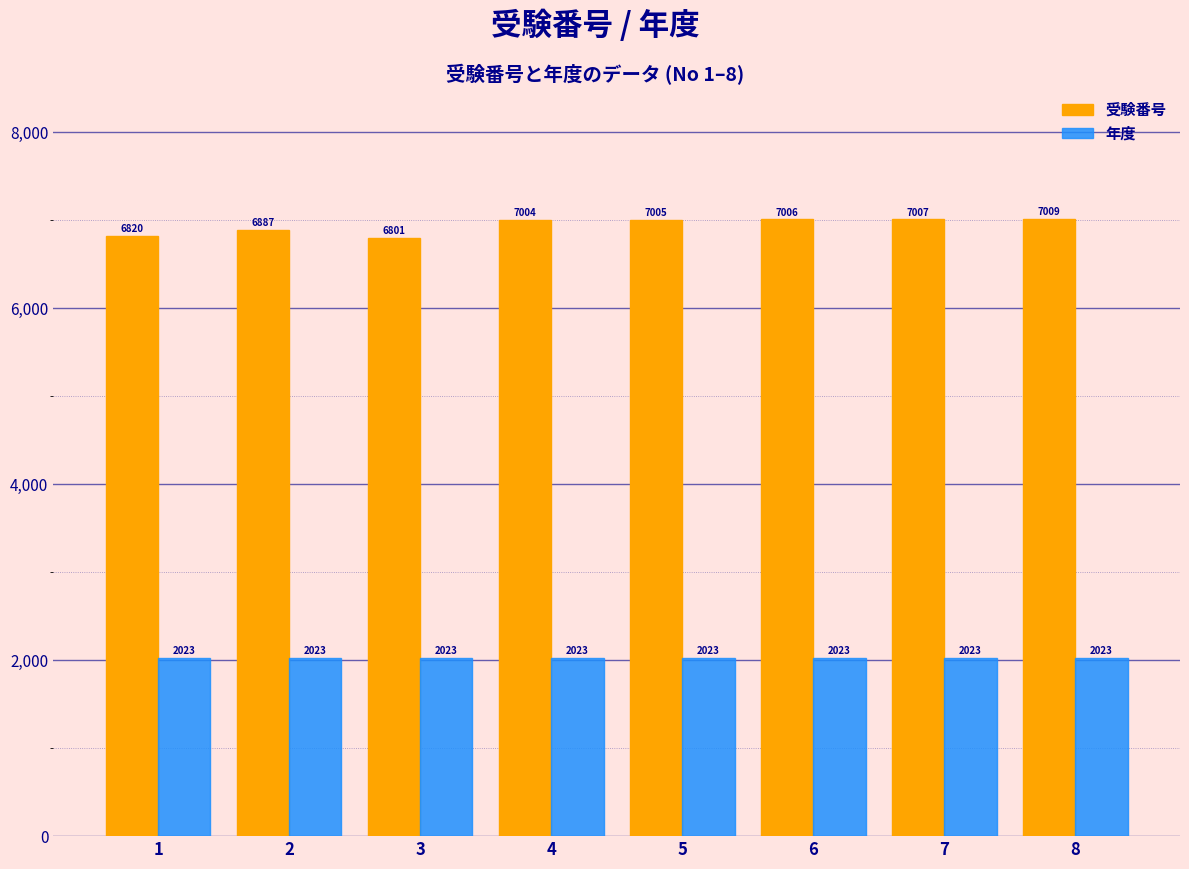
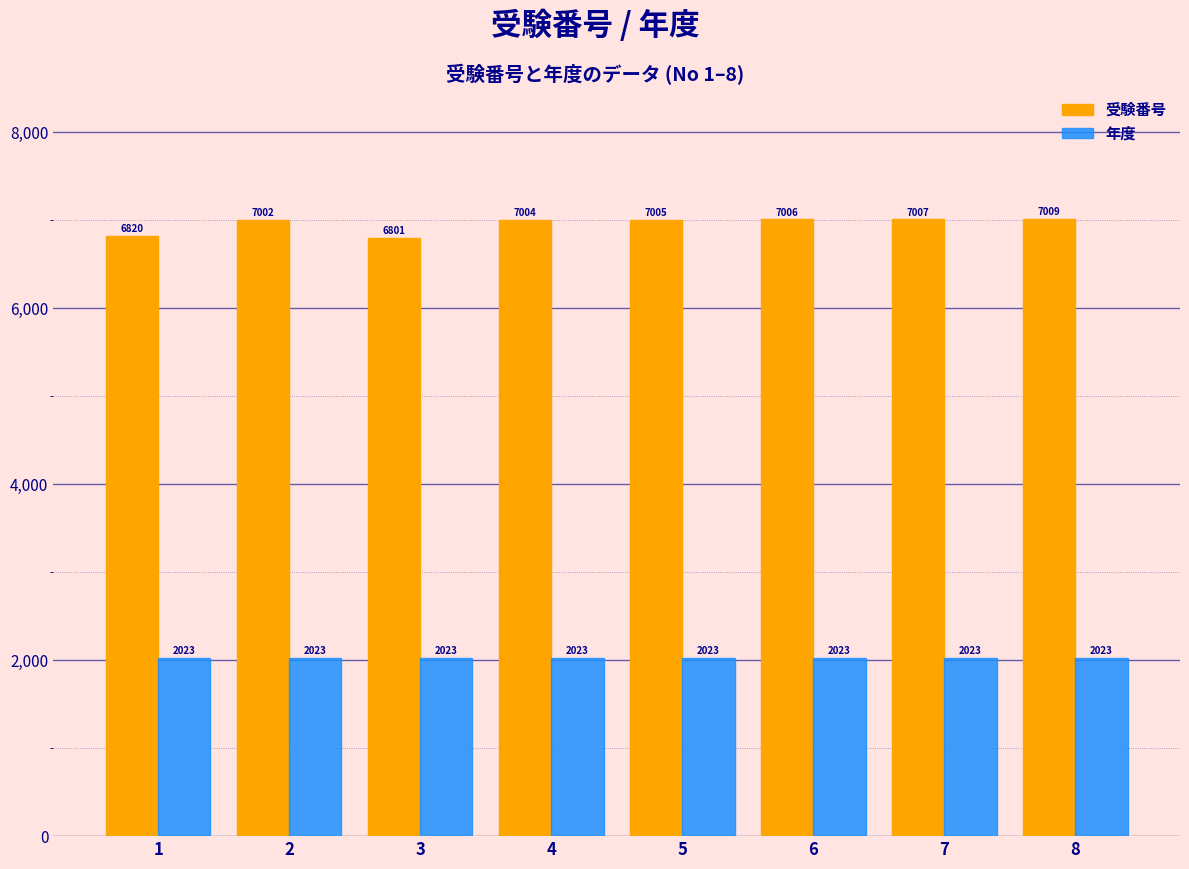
  {
    "受験番号": {
      "1": 6820,
-     "2": 6887,
+     "2": 7002,
      "3": 6801,
      "4": 7004,
      "5": 7005,
      "6": 7006,
      "7": 7007,
      "8": 7009
    },
    "年度": {
      "1": 2023,
      "2": 2023,
      "3": 2023,
      "4": 2023,
      "5": 2023,
      "6": 2023,
      "7": 2023,
      "8": 2023
    }
  }
